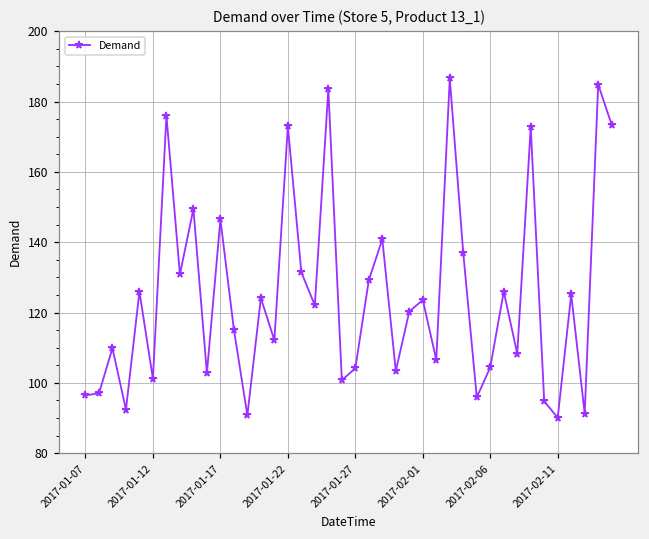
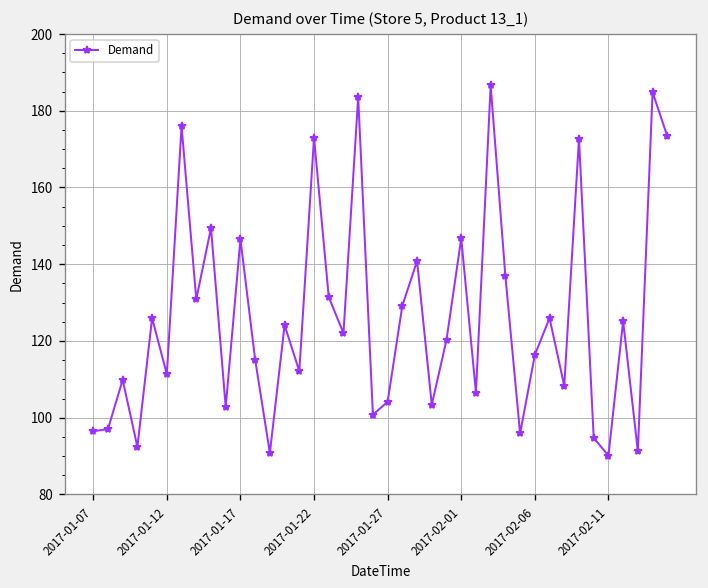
  {
    "2017-01-07": 96,
-   "2017-01-12": 101,
+   "2017-01-12": 111,
    "2017-01-17": 146,
    "2017-01-22": 173,
    "2017-01-27": 104,
-   "2017-02-01": 124,
-   "2017-02-06": 104,
+   "2017-02-01": 147,
+   "2017-02-06": 116,
    "2017-02-11": 90
  }
